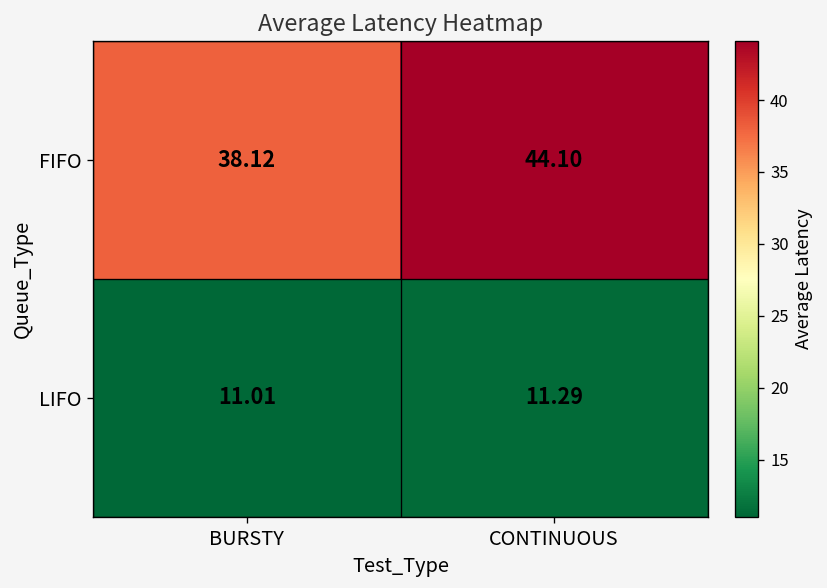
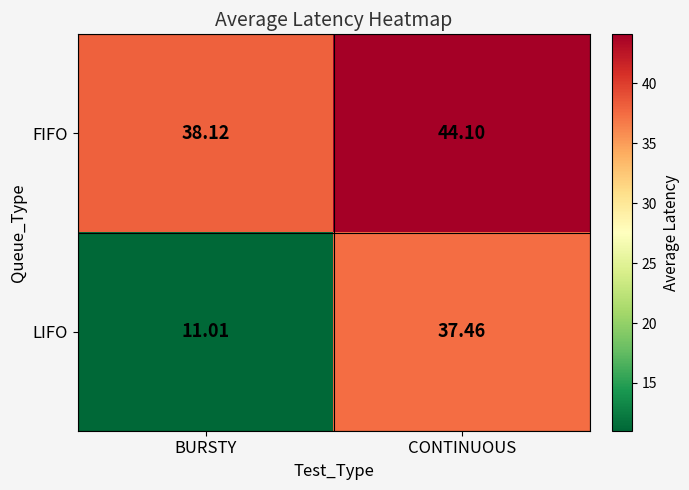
  {
    "FIFO": {
      "BURSTY": 38.12,
      "CONTINUOUS": 44.10
    },
    "LIFO": {
      "BURSTY": 11.01,
-     "CONTINUOUS": 11.29
+     "CONTINUOUS": 37.46
    }
  }
